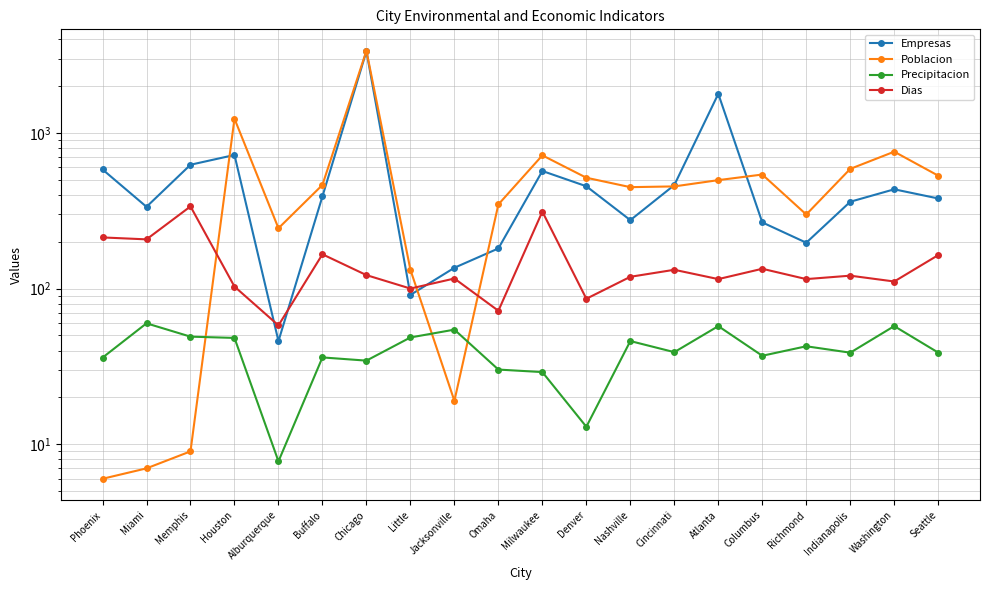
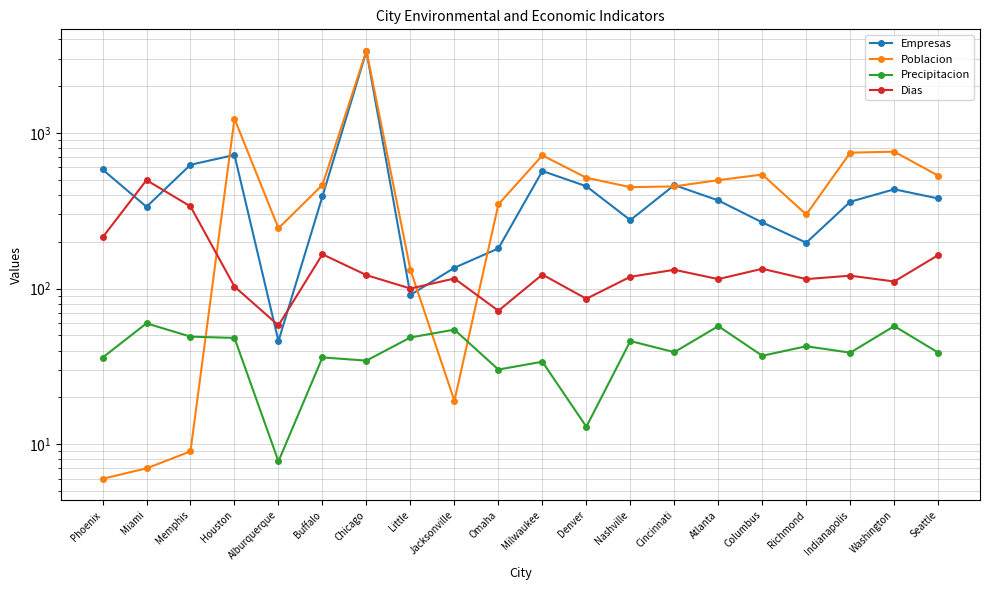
  {
    "Empresas": {
      "Phoenix": 580,
      "Miami": 340,
      "Memphis": 620,
      "Houston": 700,
      "Alburquerque": 46,
      "Buffalo": 390,
      "Little": 90,
      "Jacksonville": 140,
      "Omaha": 180,
      "Milwaukee": 570,
      "Denver": 450,
      "Nashville": 280,
-     "Atlanta": 1800,
+     "Atlanta": 370,
      "Columbus": 270,
      "Richmond": 200,
      "Indianapolis": 360,
      "Washington": 430,
      "Seattle": 380
    },
    "Poblacion": {
      "Phoenix": 6,
      "Miami": 7,
      "Memphis": 9,
      "Houston": 1200,
      "Alburquerque": 240,
      "Buffalo": 460,
      "Little": 130,
      "Jacksonville": 19,
      "Omaha": 350,
      "Milwaukee": 700,
      "Denver": 520,
      "Nashville": 450,
      "Atlanta": 500,
      "Columbus": 540,
      "Richmond": 300,
-     "Indianapolis": 590,
+     "Indianapolis": 700,
      "Washington": 800,
      "Seattle": 530
    },
    "Precipitacion": {
      "Phoenix": 36,
      "Miami": 60,
      "Memphis": 49,
      "Houston": 48,
      "Alburquerque": 8,
      "Buffalo": 36,
      "Chicago": 34,
      "Little": 49,
      "Jacksonville": 54,
      "Omaha": 30,
-     "Milwaukee": 29,
+     "Milwaukee": 34,
      "Denver": 13,
      "Nashville": 46,
      "Cincinnati": 39,
      "Atlanta": 57,
      "Columbus": 37,
      "Richmond": 43,
      "Indianapolis": 39,
      "Washington": 57,
      "Seattle": 39
    },
    "Dias": {
      "Phoenix": 210,
-     "Miami": 210,
+     "Miami": 500,
      "Memphis": 340,
      "Houston": 100,
      "Alburquerque": 58,
      "Buffalo": 170,
      "Chicago": 120,
      "Little": 100,
      "Jacksonville": 120,
      "Omaha": 70,
-     "Milwaukee": 310,
+     "Milwaukee": 120,
      "Denver": 90,
      "Nashville": 120,
      "Cincinnati": 130,
      "Atlanta": 120,
      "Columbus": 130,
      "Richmond": 120,
      "Indianapolis": 120,
      "Washington": 110,
      "Seattle": 160
    }
  }
